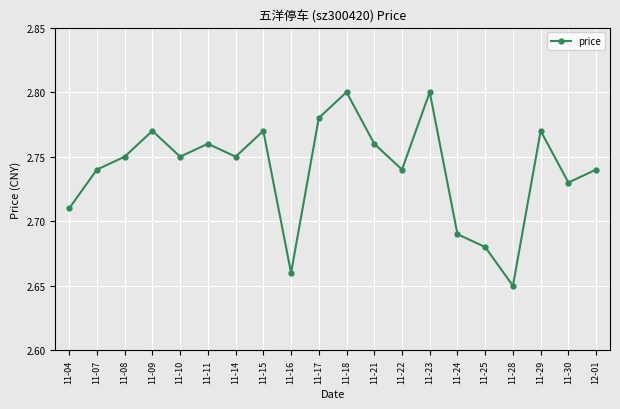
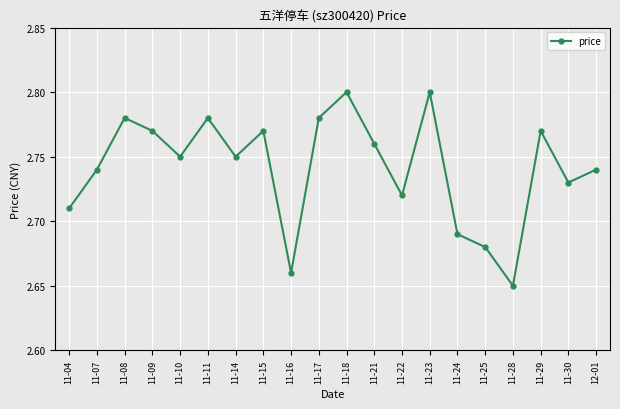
  {
    "11-04": 2.71,
    "11-07": 2.74,
-   "11-08": 2.75,
+   "11-08": 2.78,
    "11-09": 2.77,
    "11-10": 2.75,
-   "11-11": 2.76,
+   "11-11": 2.78,
    "11-14": 2.75,
    "11-15": 2.77,
    "11-16": 2.66,
    "11-17": 2.78,
    "11-18": 2.80,
    "11-21": 2.76,
-   "11-22": 2.74,
+   "11-22": 2.72,
    "11-23": 2.80,
    "11-24": 2.69,
    "11-25": 2.68,
    "11-28": 2.65,
    "11-29": 2.77,
    "11-30": 2.73,
    "12-01": 2.74
  }
